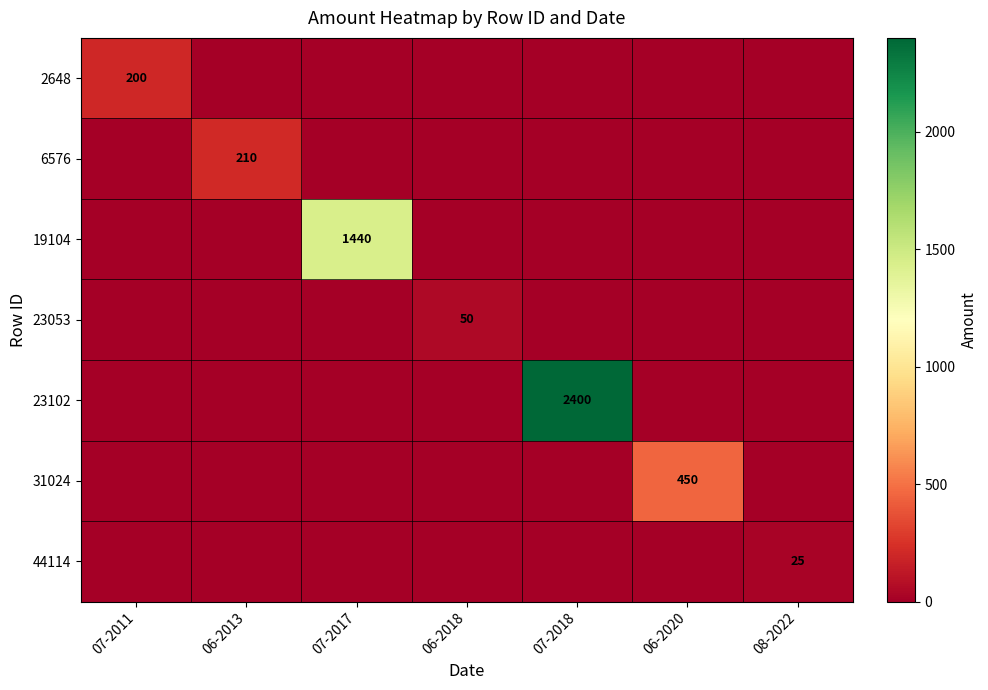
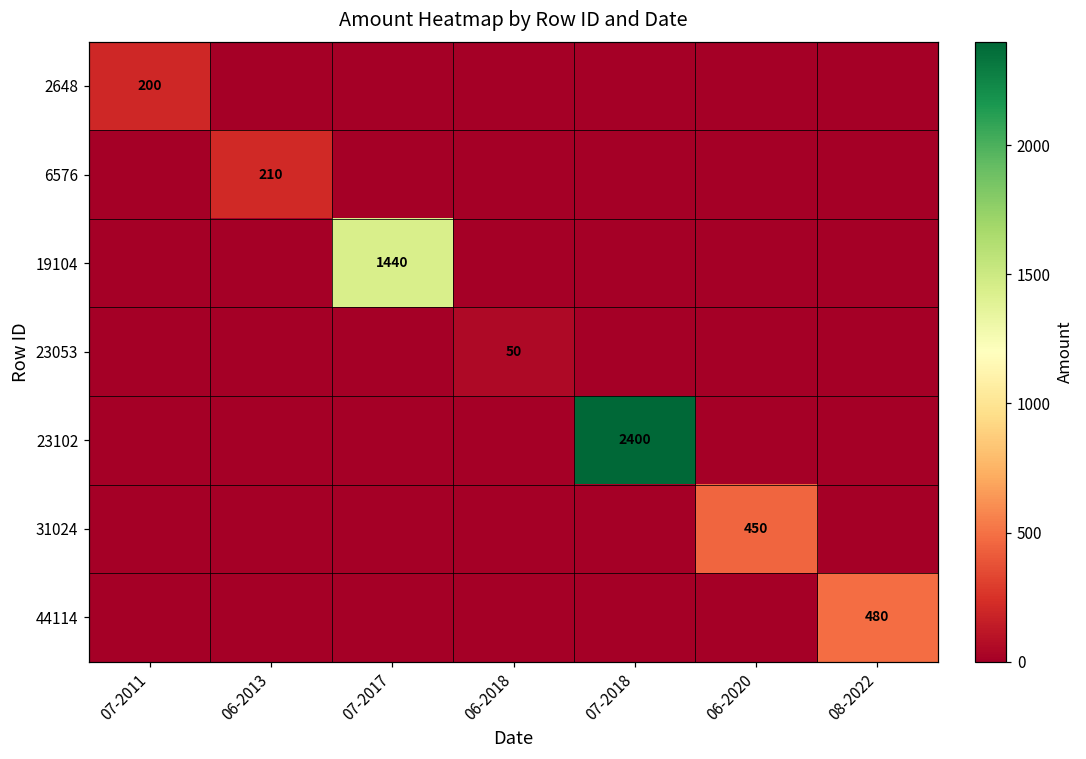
  {
    "2648": {
      "07-2011": 200
    },
    "6576": {
      "06-2013": 210
    },
    "19104": {
      "07-2017": 1440
    },
    "23053": {
      "06-2018": 50
    },
    "23102": {
      "07-2018": 2400
    },
    "31024": {
      "06-2020": 450
    },
    "44114": {
-     "08-2022": 25
+     "08-2022": 480
    }
  }
